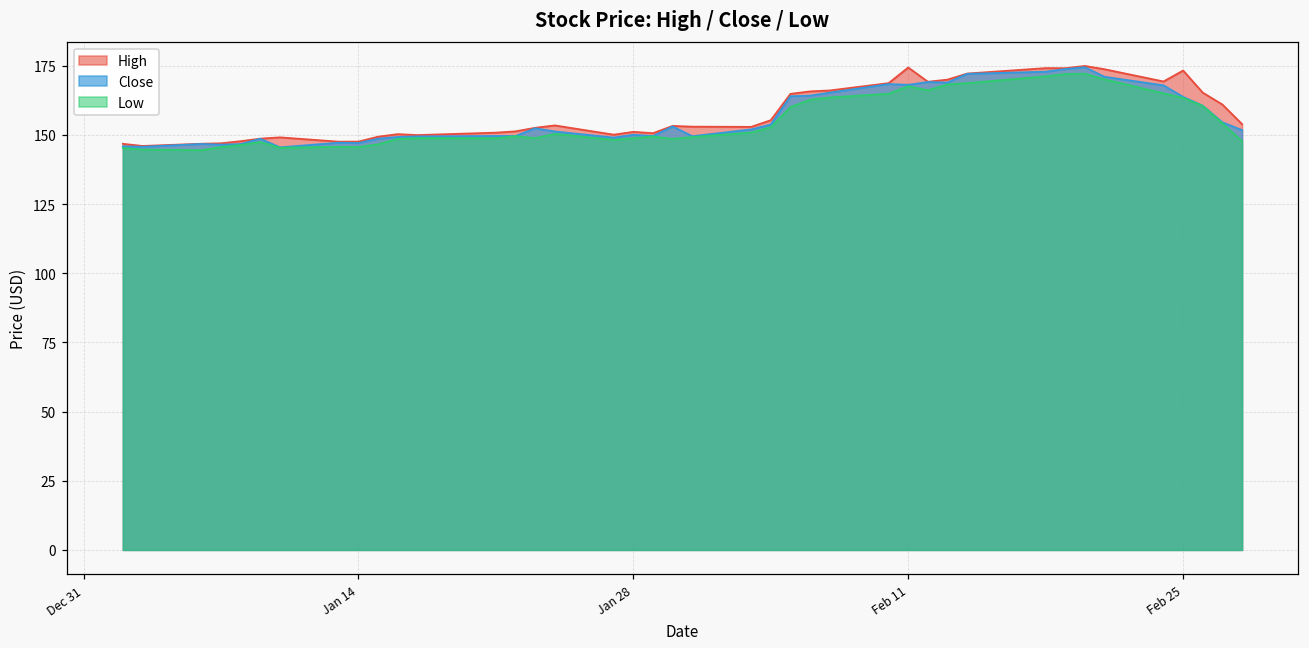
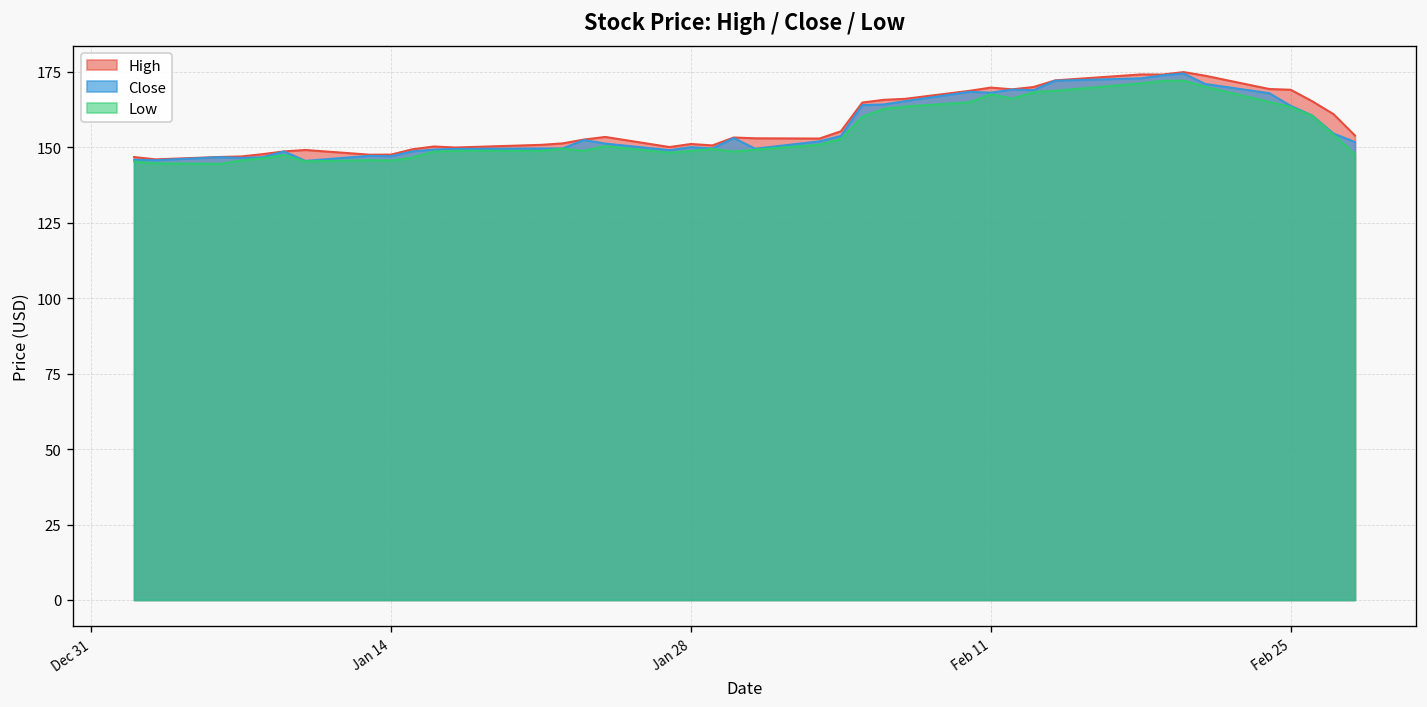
  {
    "High": {
      "Jan 28": 151,
-     "Feb 11": 174,
-     "Feb 25": 173
+     "Feb 11": 170,
+     "Feb 25": 169
    },
    "Close": {
      "Jan 28": 150
    },
    "Low": {
      "Jan 14": 146,
      "Jan 28": 149
    }
  }
